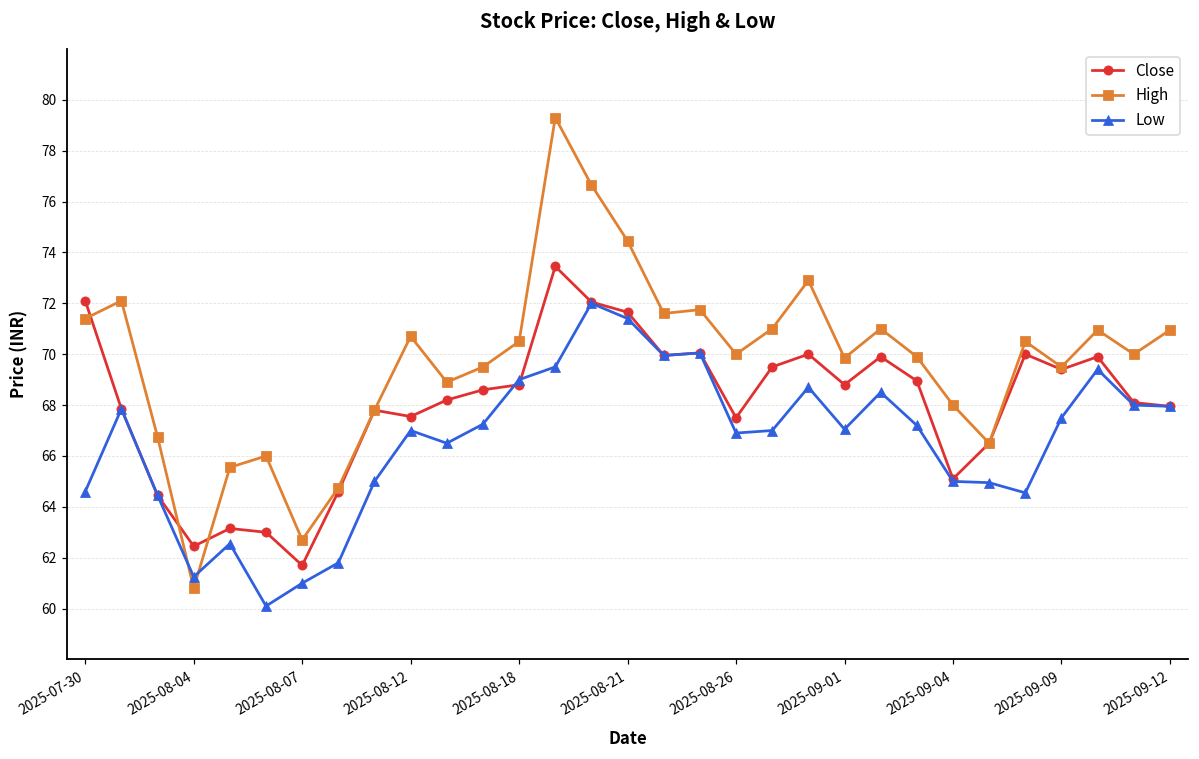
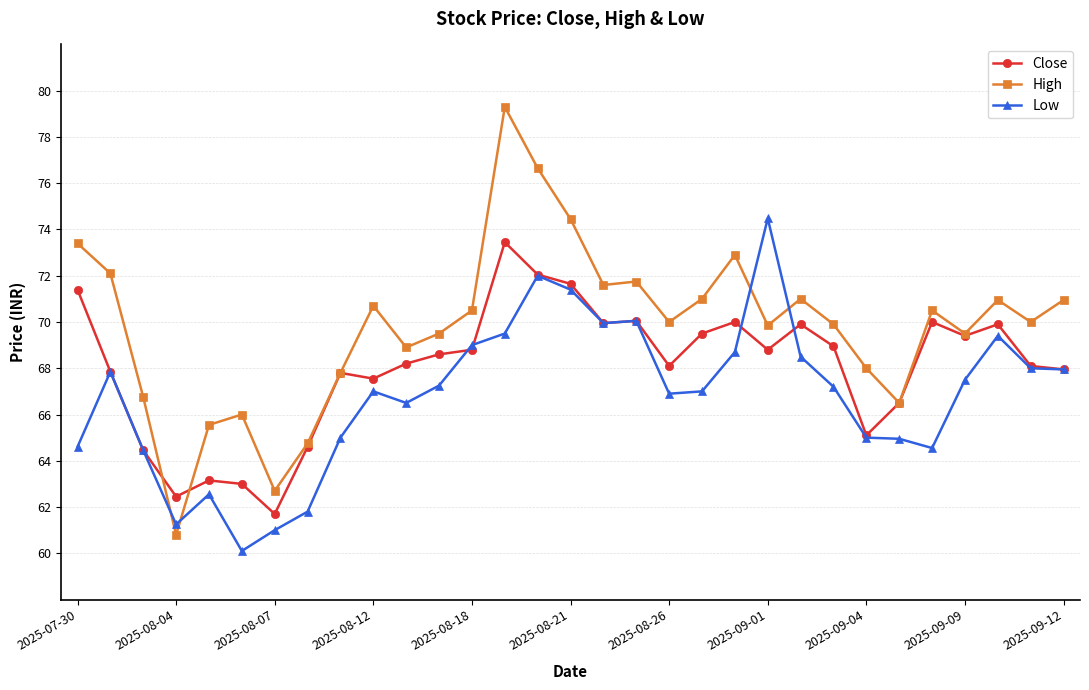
  {
    "Close": {
-     "2025-07-30": 72.1,
+     "2025-07-30": 71.4,
      "2025-08-04": 62.5,
      "2025-08-07": 61.7,
      "2025-08-12": 67.6,
      "2025-08-18": 68.8,
      "2025-08-21": 71.7,
-     "2025-08-26": 67.5,
+     "2025-08-26": 68.1,
      "2025-09-01": 68.8
    },
    "High": {
-     "2025-07-30": 71.4,
+     "2025-07-30": 73.4,
      "2025-08-04": 60.8,
      "2025-08-07": 62.7,
      "2025-08-12": 70.7,
      "2025-08-18": 70.5,
      "2025-08-21": 74.5,
      "2025-08-26": 70.0,
      "2025-09-01": 69.9,
      "2025-09-04": 68.0,
      "2025-09-12": 71.0
    },
    "Low": {
      "2025-07-30": 64.6,
      "2025-08-04": 61.3,
      "2025-08-07": 61.0,
      "2025-08-12": 67.0,
      "2025-08-18": 69.0,
      "2025-08-21": 71.4,
      "2025-08-26": 66.9,
-     "2025-09-01": 67.1,
+     "2025-09-01": 74.5,
      "2025-09-09": 67.5
    }
  }
